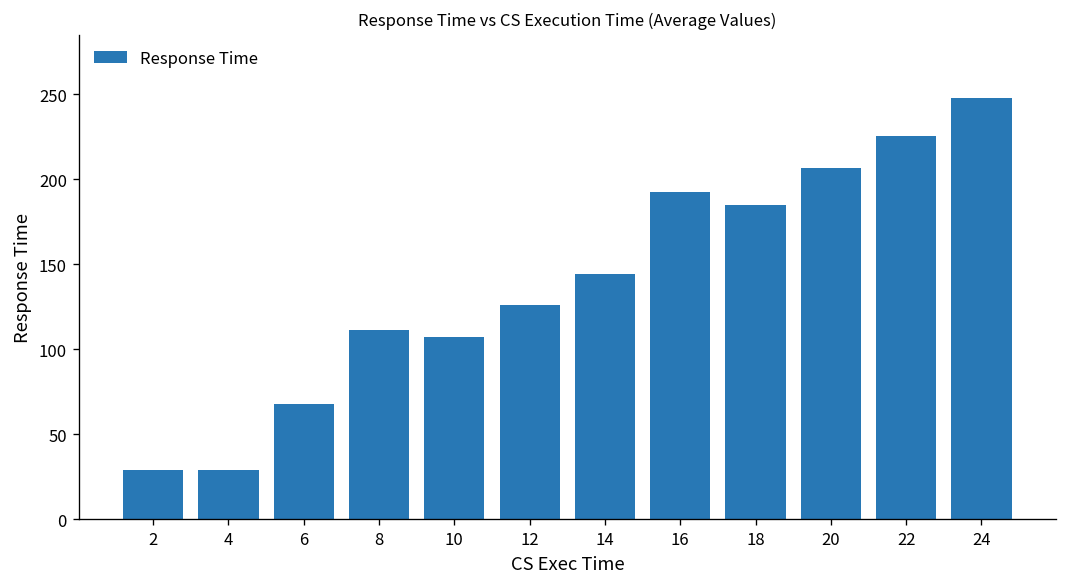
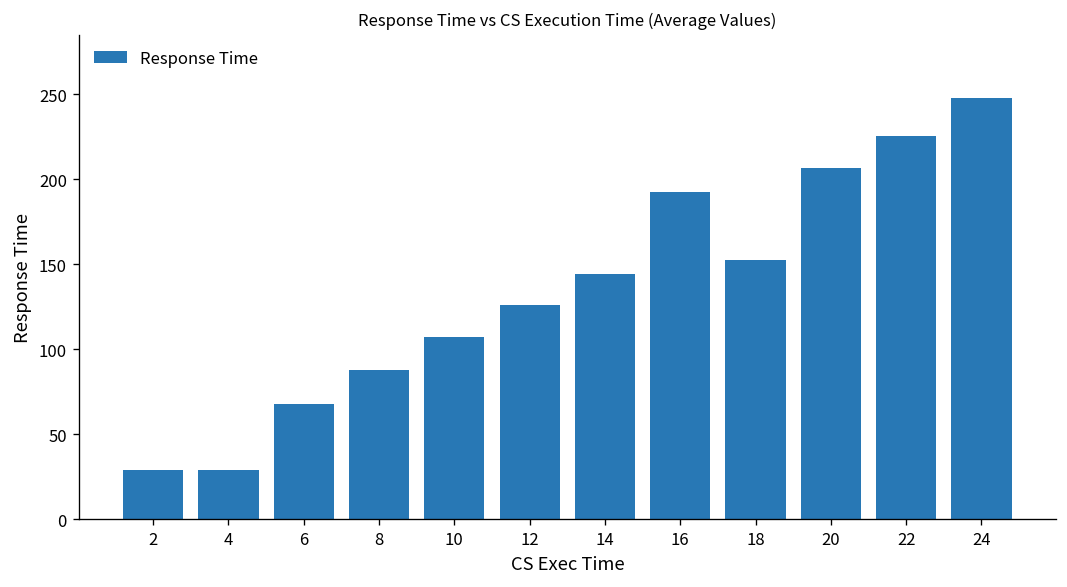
  {
    "2": 29,
    "4": 29,
    "6": 68,
-   "8": 111,
+   "8": 88,
    "10": 107,
    "12": 126,
    "14": 145,
    "16": 193,
-   "18": 185,
+   "18": 153,
    "20": 207,
    "22": 225,
    "24": 248
  }
